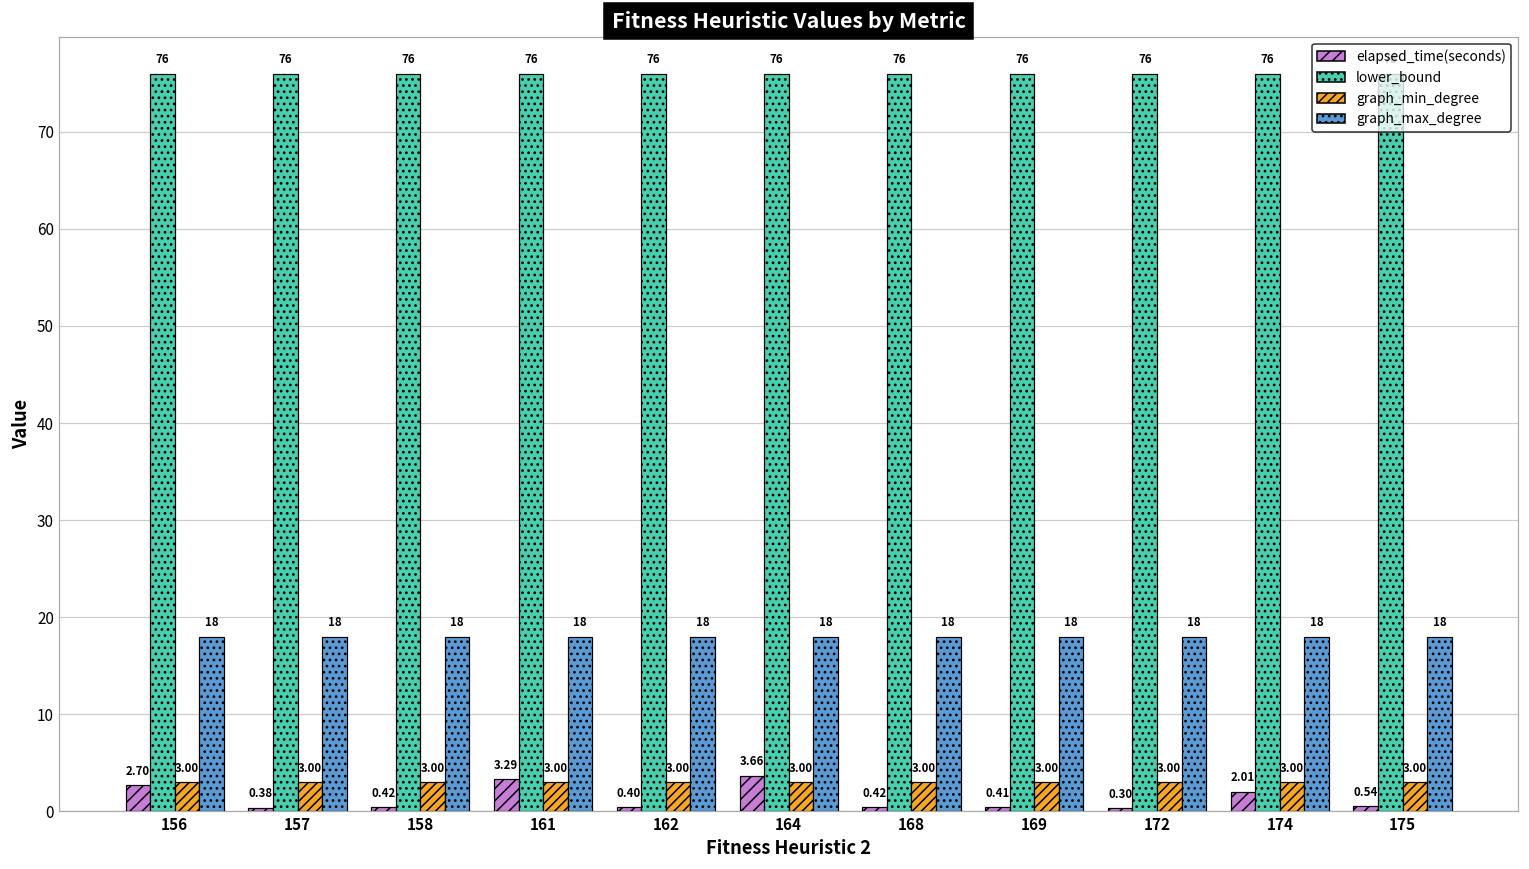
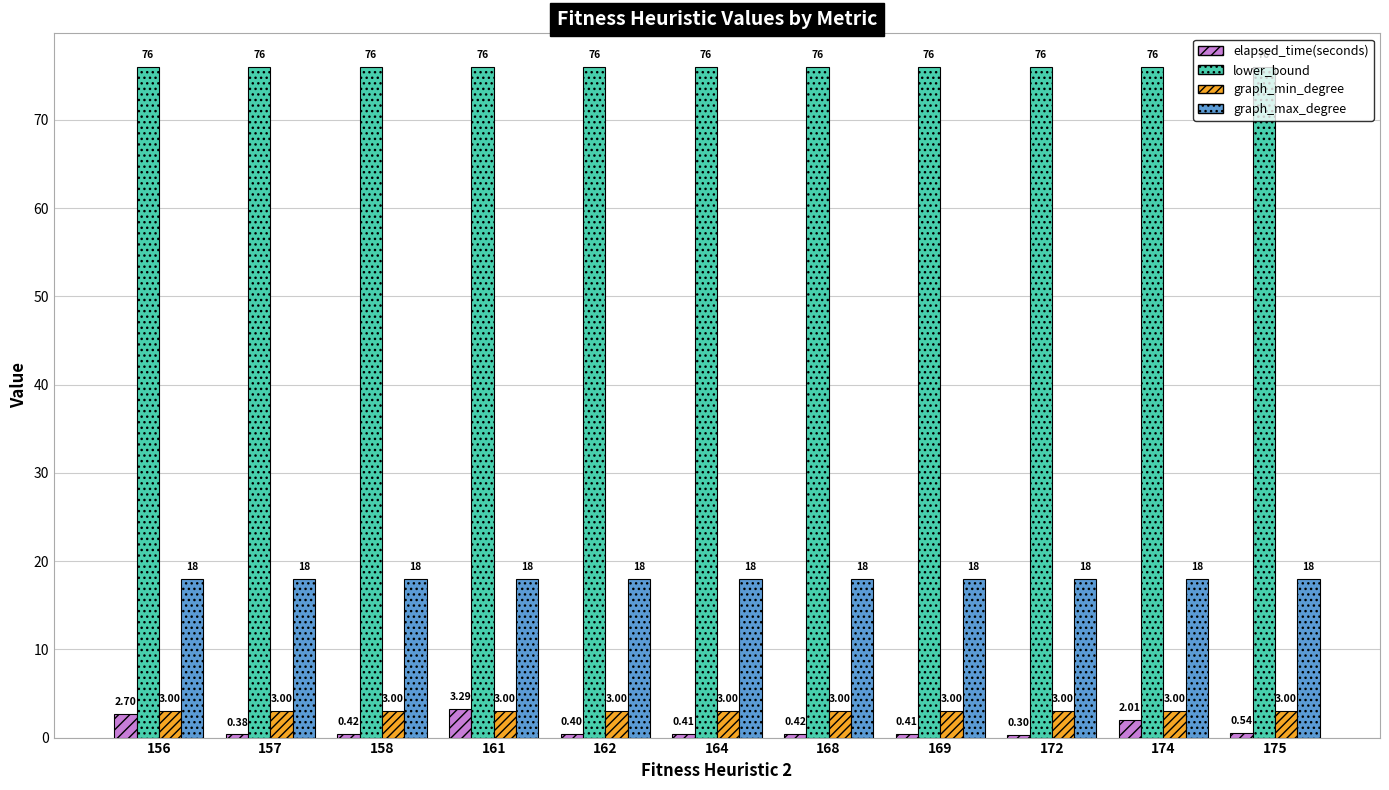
  {
    "elapsed_time(seconds)": {
      "156": 2.70,
      "157": 0.38,
      "158": 0.42,
      "161": 3.29,
      "162": 0.40,
-     "164": 3.66,
+     "164": 0.41,
      "168": 0.42,
      "169": 0.41,
      "172": 0.30,
      "174": 2.01,
      "175": 0.54
    },
    "lower_bound": {
      "156": 76,
      "157": 76,
      "158": 76,
      "161": 76,
      "162": 76,
      "164": 76,
      "168": 76,
      "169": 76,
      "172": 76,
      "174": 76
    },
    "graph_min_degree": {
      "156": 3.00,
      "157": 3.00,
      "158": 3.00,
      "161": 3.00,
      "162": 3.00,
      "164": 3.00,
      "168": 3.00,
      "169": 3.00,
      "172": 3.00,
      "174": 3.00,
      "175": 3.00
    },
    "graph_max_degree": {
      "156": 18,
      "157": 18,
      "158": 18,
      "161": 18,
      "162": 18,
      "164": 18,
      "168": 18,
      "169": 18,
      "172": 18,
      "174": 18,
      "175": 18
    }
  }
